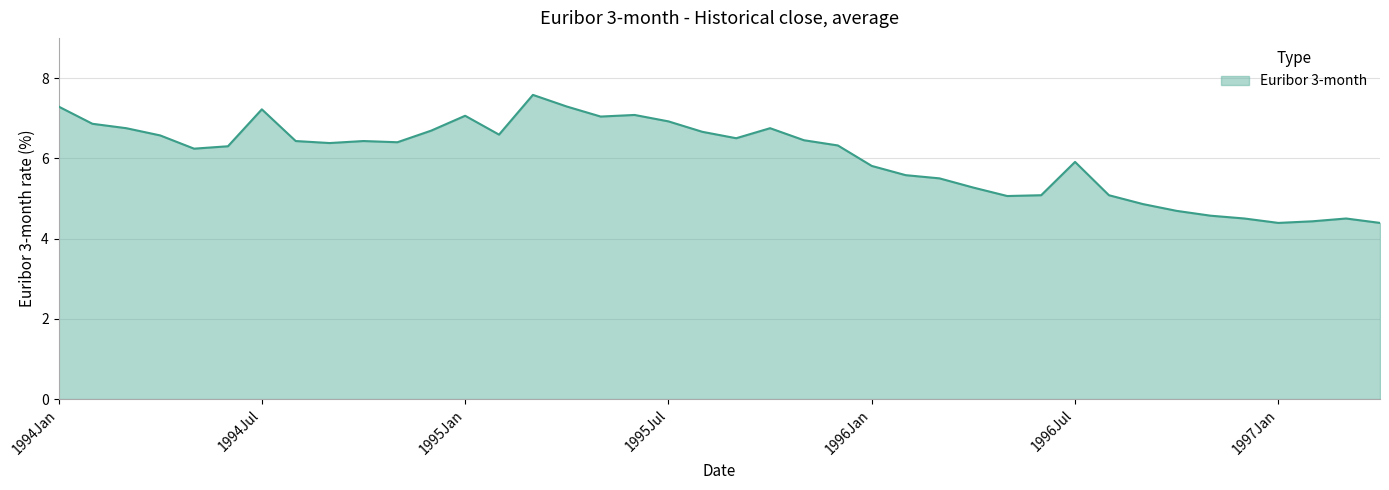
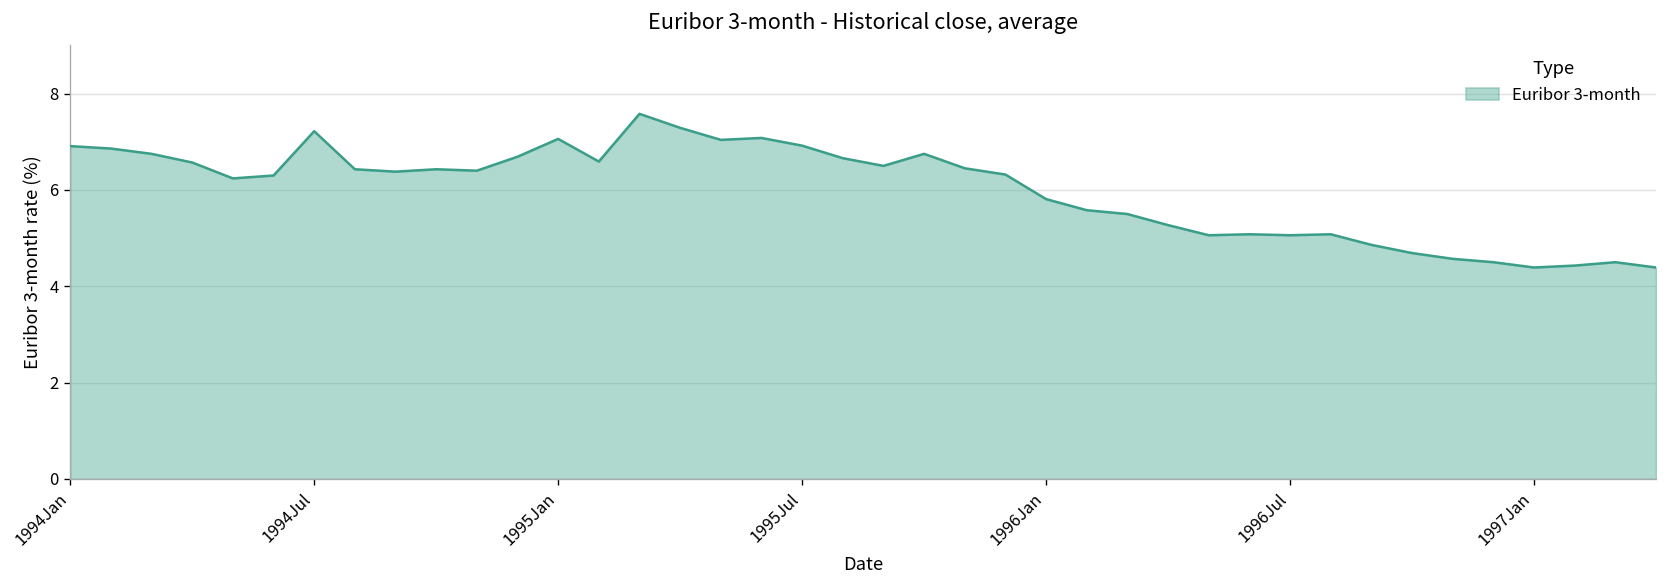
  {
-   "1994Jan": 7.3,
+   "1994Jan": 6.9,
    "1994Jul": 7.2,
    "1995Jan": 7.1,
    "1995Jul": 6.9,
    "1996Jan": 5.8,
-   "1996Jul": 5.9,
+   "1996Jul": 5.1,
    "1997Jan": 4.4
  }
